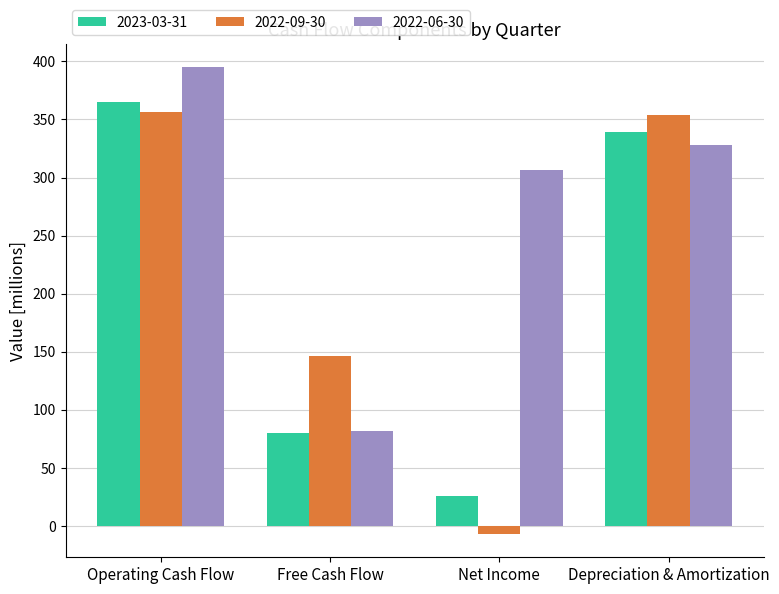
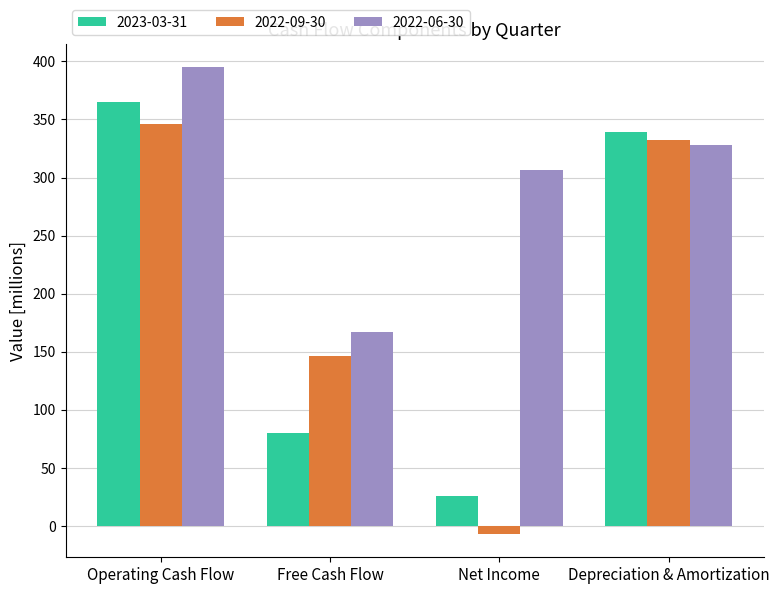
  {
    "2023-03-31": {
      "Operating Cash Flow": 365,
      "Free Cash Flow": 80,
      "Net Income": 26,
      "Depreciation & Amortization": 339
    },
    "2022-09-30": {
-     "Operating Cash Flow": 356,
+     "Operating Cash Flow": 346,
      "Free Cash Flow": 147,
      "Net Income": -7,
-     "Depreciation & Amortization": 354
+     "Depreciation & Amortization": 332
    },
    "2022-06-30": {
      "Operating Cash Flow": 395,
-     "Free Cash Flow": 81,
+     "Free Cash Flow": 167,
      "Net Income": 307,
      "Depreciation & Amortization": 328
    }
  }
